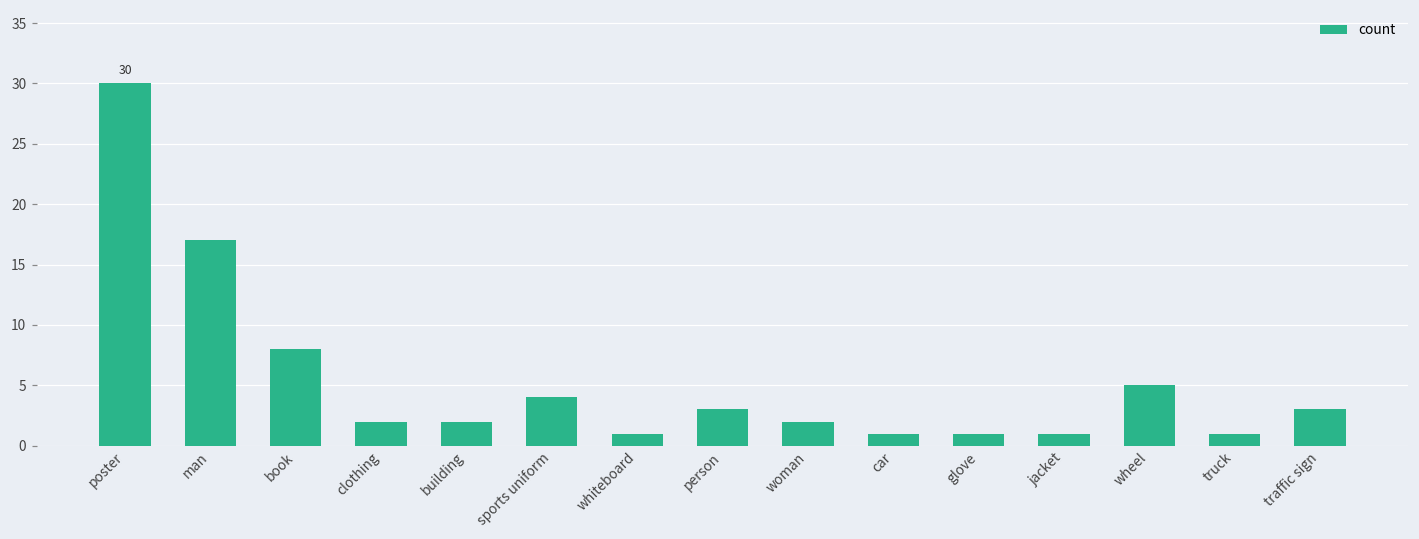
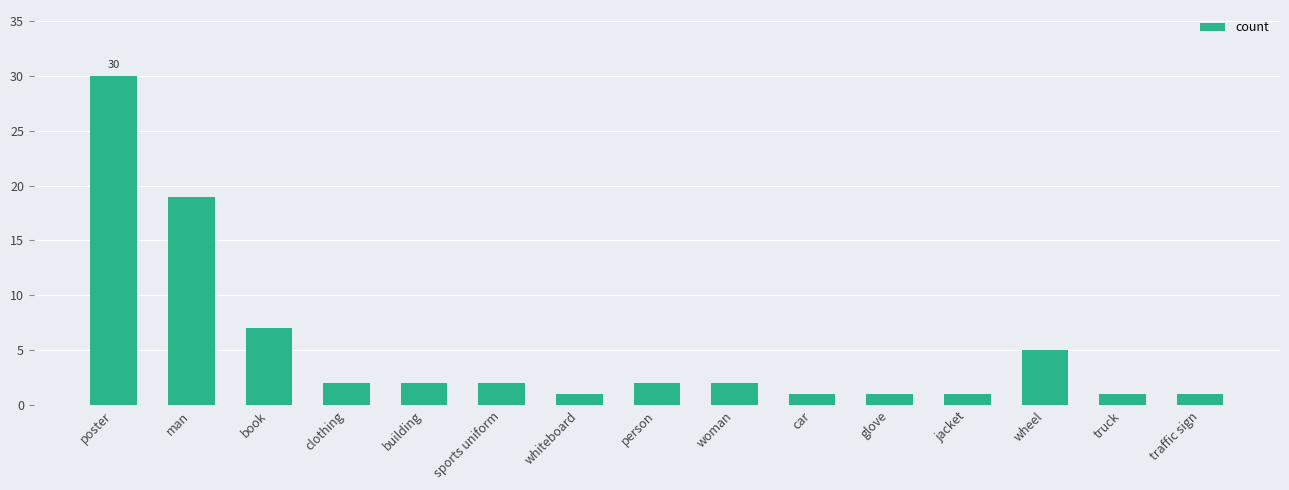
  {
-   "man": 17,
-   "book": 8,
+   "man": 19,
+   "book": 7,
    "clothing": 2,
    "building": 2,
-   "sports uniform": 4,
+   "sports uniform": 2,
    "whiteboard": 1,
-   "person": 3,
+   "person": 2,
    "woman": 2,
    "car": 1,
    "glove": 1,
    "jacket": 1,
    "wheel": 5,
    "truck": 1,
-   "traffic sign": 3
+   "traffic sign": 1
  }
